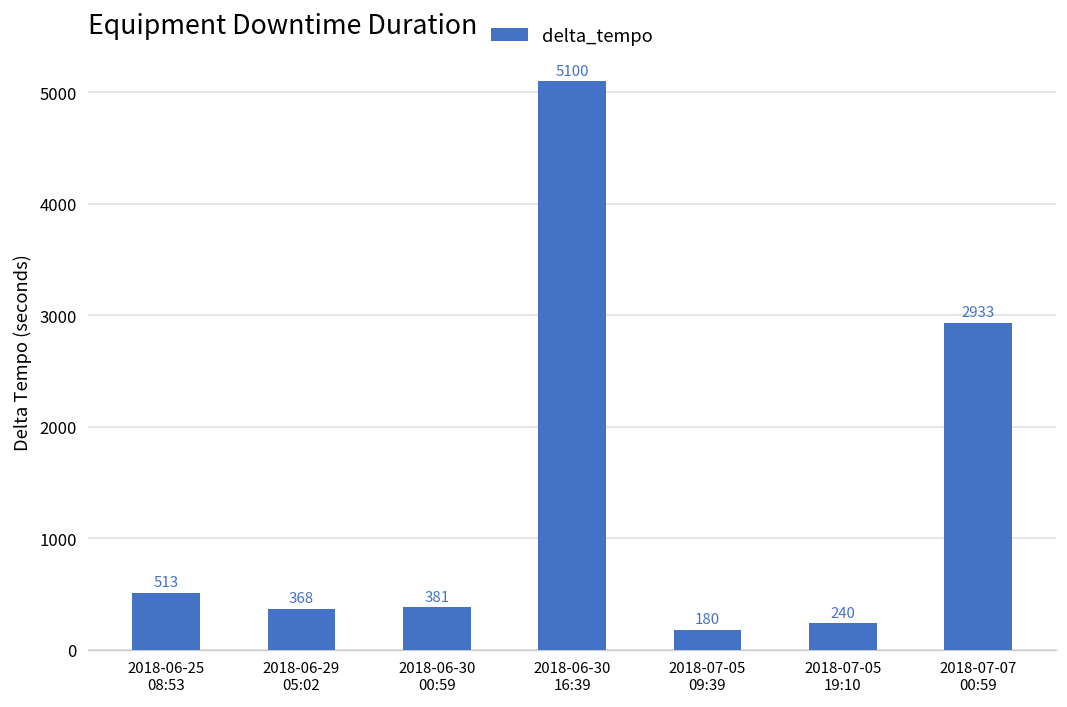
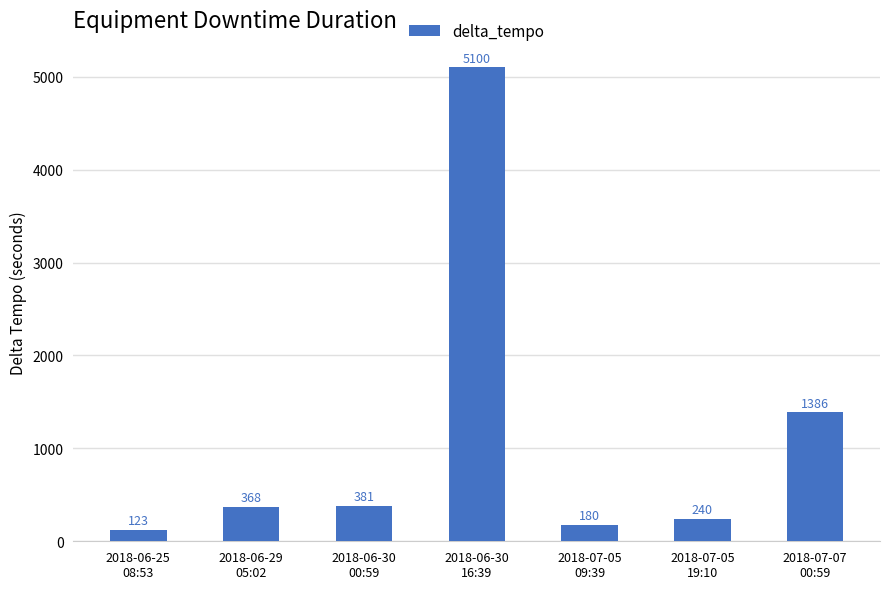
  {
-   "2018-06-25 08:53": 513,
+   "2018-06-25 08:53": 123,
    "2018-06-29 05:02": 368,
    "2018-06-30 00:59": 381,
    "2018-06-30 16:39": 5100,
    "2018-07-05 09:39": 180,
    "2018-07-05 19:10": 240,
-   "2018-07-07 00:59": 2933
+   "2018-07-07 00:59": 1386
  }
